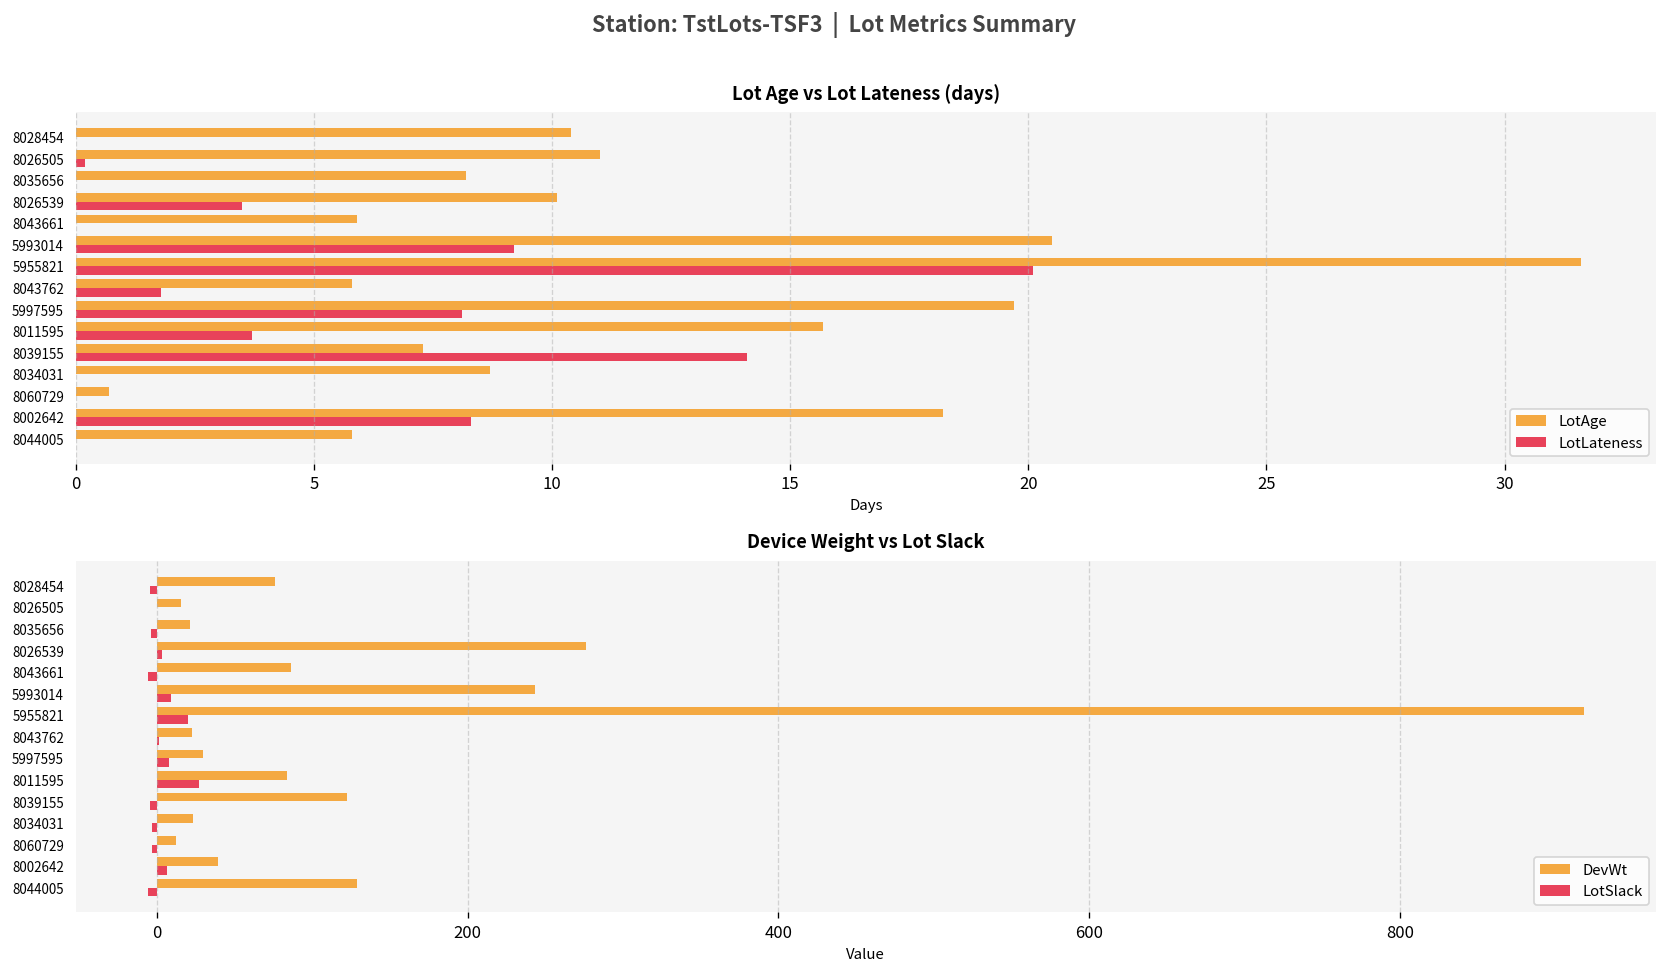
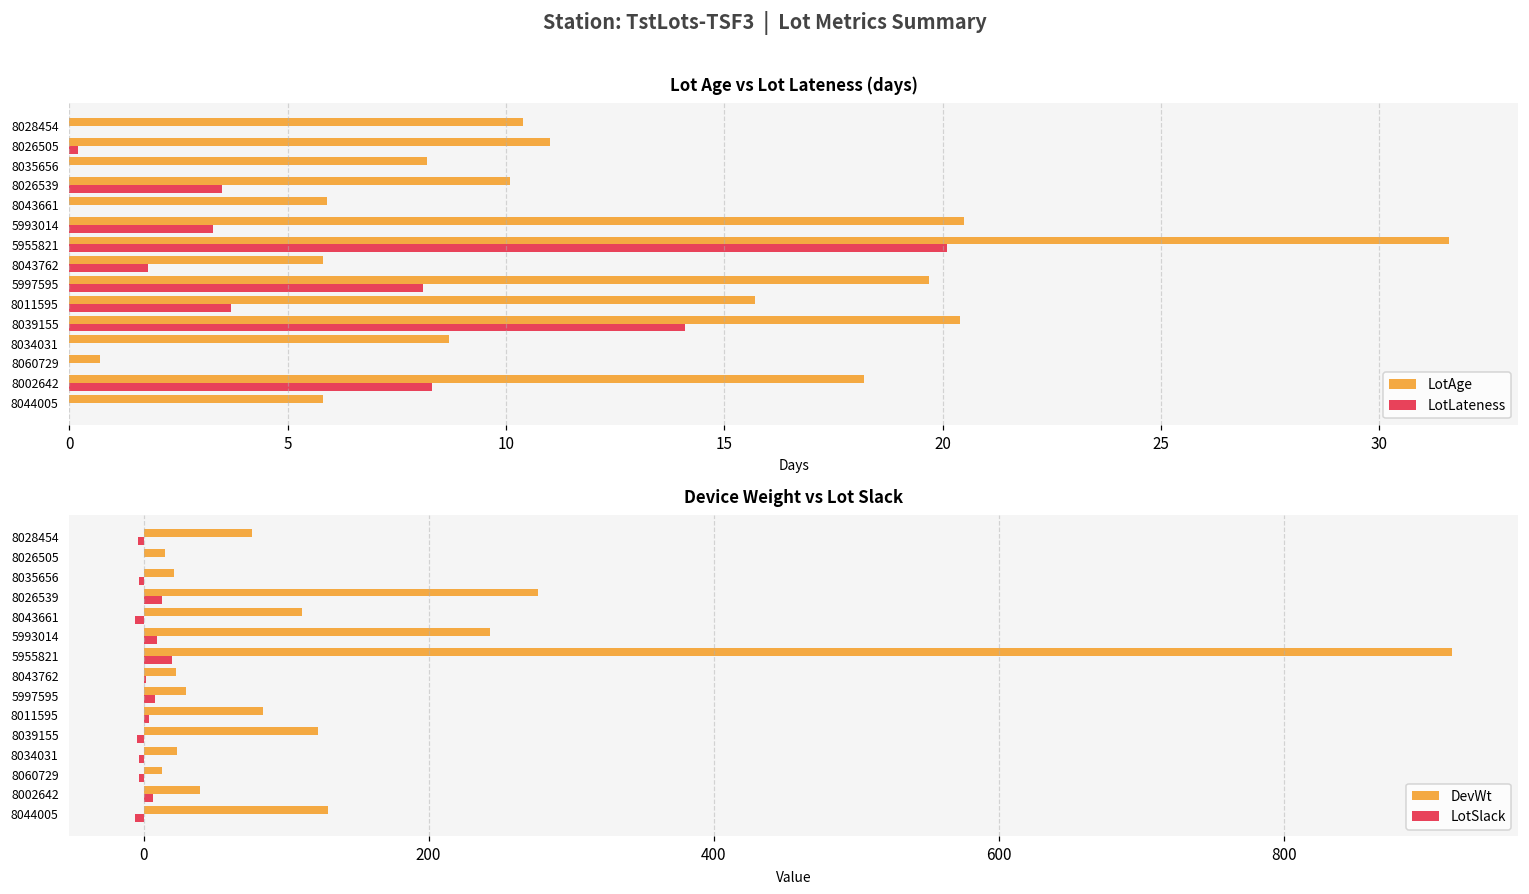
  {
    "Lot Age vs Lot Lateness (days)": {
      "LotAge": {
        "8028454": 10.4,
        "8026505": 11.0,
        "8035656": 8.2,
        "8026539": 10.1,
        "8043661": 5.9,
        "5993014": 20.5,
        "5955821": 31.6,
        "8043762": 5.8,
        "5997595": 19.7,
        "8011595": 15.7,
-       "8039155": 7.3,
+       "8039155": 20.4,
        "8034031": 8.7,
        "8060729": 0.7,
        "8002642": 18.2,
        "8044005": 5.8
      },
      "LotLateness": {
        "8028454": 0.0,
        "8026505": 0.2,
        "8035656": 0.0,
        "8026539": 3.5,
        "8043661": 0.0,
-       "5993014": 9.2,
+       "5993014": 3.3,
        "5955821": 20.1,
        "8043762": 1.8,
        "5997595": 8.1,
        "8011595": 3.7,
        "8039155": 14.1,
        "8034031": 0.0,
        "8060729": 0.0,
        "8002642": 8.3,
        "8044005": 0.0
      }
    },
    "Device Weight vs Lot Slack": {
      "DevWt": {
        "8028454": 76,
        "8026505": 15,
        "8035656": 22,
        "8026539": 277,
-       "8043661": 87,
+       "8043661": 111,
        "5993014": 243,
        "5955821": 918,
        "8043762": 23,
        "5997595": 30,
        "8011595": 84,
        "8039155": 122,
        "8034031": 24,
        "8060729": 13,
        "8002642": 40,
        "8044005": 129
      },
      "LotSlack": {
        "8028454": -4,
        "8035656": -3,
-       "8026539": 4,
+       "8026539": 13,
        "8043661": -6,
        "5993014": 9,
        "5955821": 20,
        "5997595": 8,
-       "8011595": 27,
+       "8011595": 4,
        "8039155": -4,
        "8034031": -3,
        "8060729": -3,
        "8002642": 7,
        "8044005": -6
      }
    }
  }
